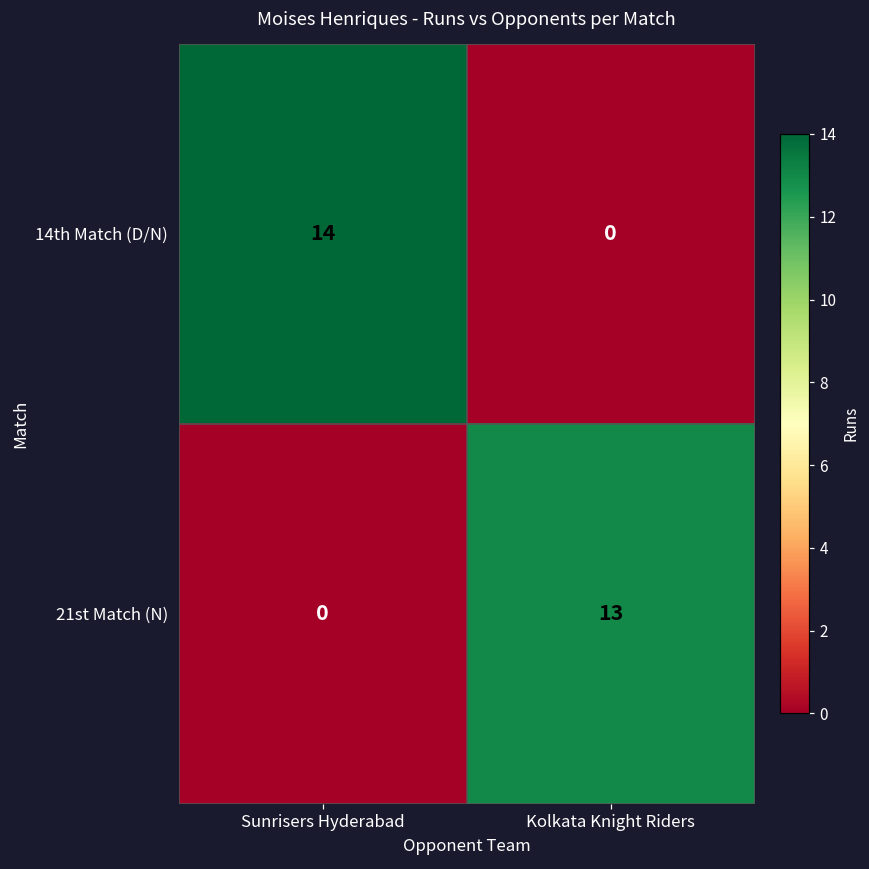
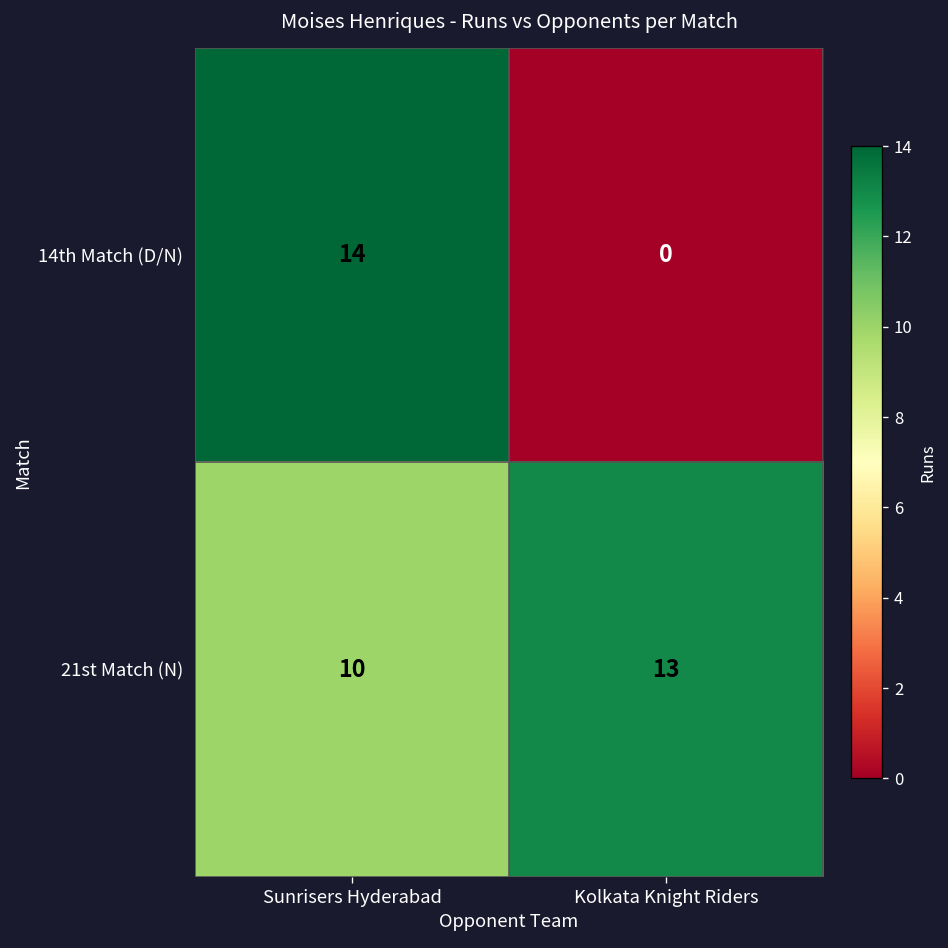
  {
    "14th Match (D/N)": {
      "Sunrisers Hyderabad": 14,
      "Kolkata Knight Riders": 0
    },
    "21st Match (N)": {
-     "Sunrisers Hyderabad": 0,
+     "Sunrisers Hyderabad": 10,
      "Kolkata Knight Riders": 13
    }
  }
